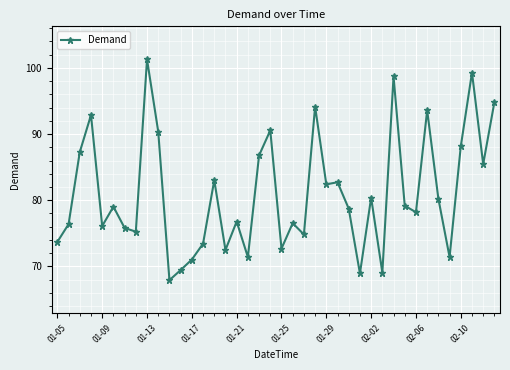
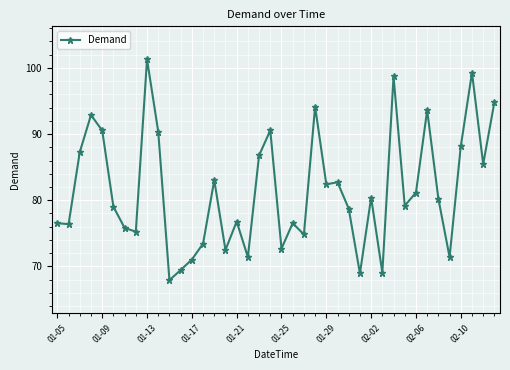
  {
-   "01-05": 74,
-   "01-09": 76,
+   "01-05": 77,
+   "01-09": 91,
    "01-13": 101,
    "01-17": 71,
    "01-21": 77,
    "01-25": 73,
    "01-29": 82,
    "02-02": 80,
-   "02-06": 78,
+   "02-06": 81,
    "02-10": 88
  }
